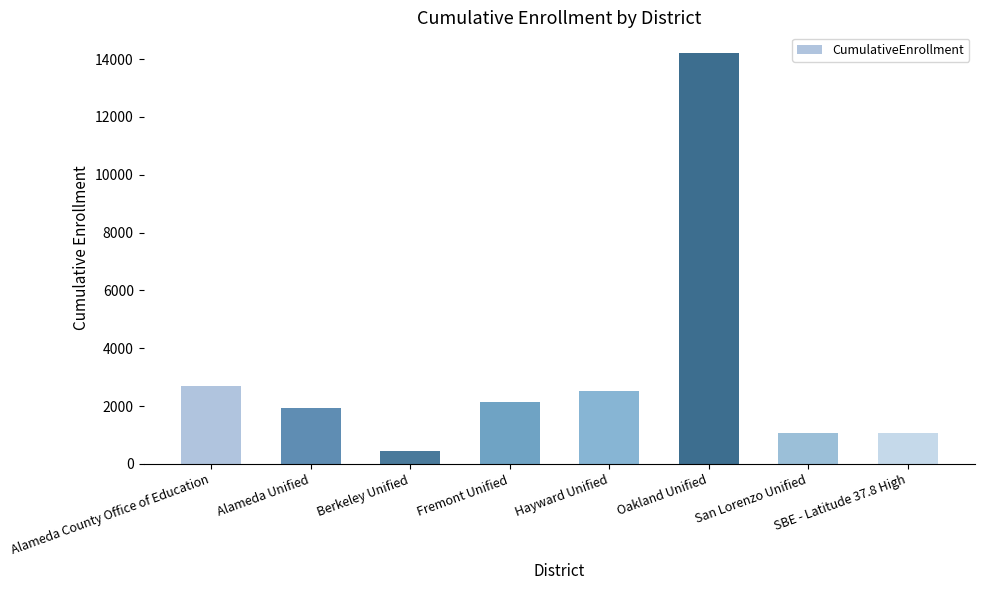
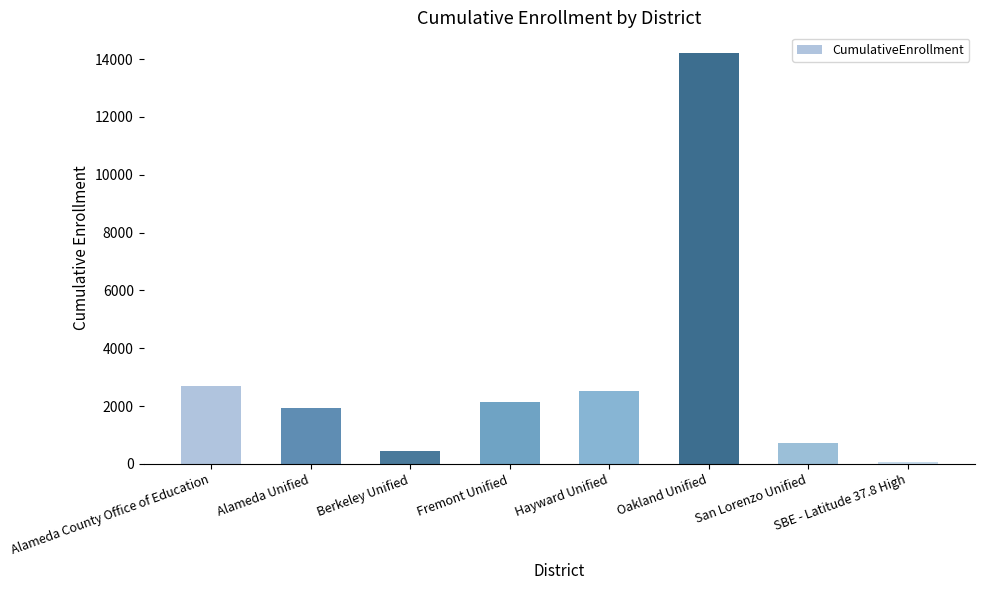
  {
    "Alameda County Office of Education": 2700,
    "Alameda Unified": 1900,
    "Berkeley Unified": 400,
    "Fremont Unified": 2100,
    "Hayward Unified": 2500,
    "Oakland Unified": 14200,
-   "San Lorenzo Unified": 1100,
-   "SBE - Latitude 37.8 High": 1100
+   "San Lorenzo Unified": 700,
+   "SBE - Latitude 37.8 High": 100
  }
